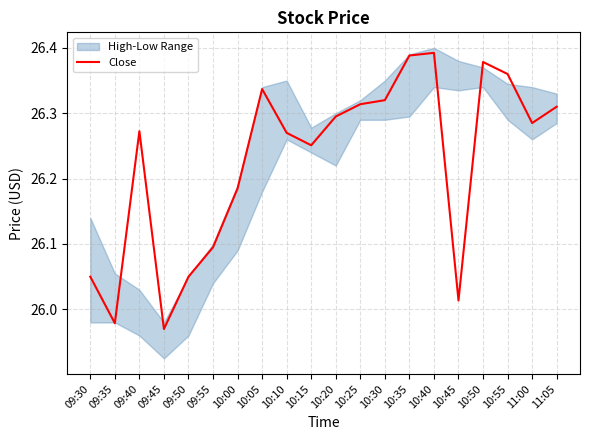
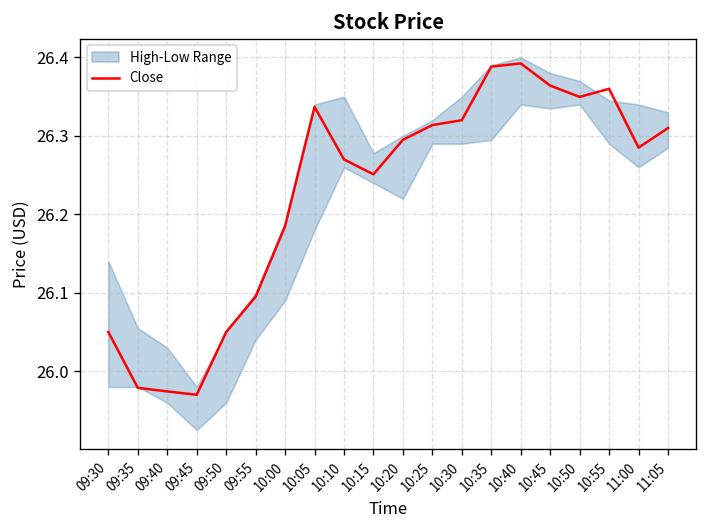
  {
    "Close": {
      "09:30": 26.05,
      "09:35": 25.98,
-     "09:40": 26.27,
+     "09:40": 25.97,
      "09:45": 25.97,
      "09:55": 26.09,
      "10:00": 26.18,
      "10:10": 26.27,
      "10:15": 26.25,
      "10:20": 26.30,
      "10:25": 26.31,
      "10:30": 26.32,
      "10:40": 26.39,
-     "10:45": 26.01,
-     "10:50": 26.38,
+     "10:45": 26.36,
+     "10:50": 26.35,
      "10:55": 26.36,
      "11:00": 26.28,
      "11:05": 26.31
    }
  }
